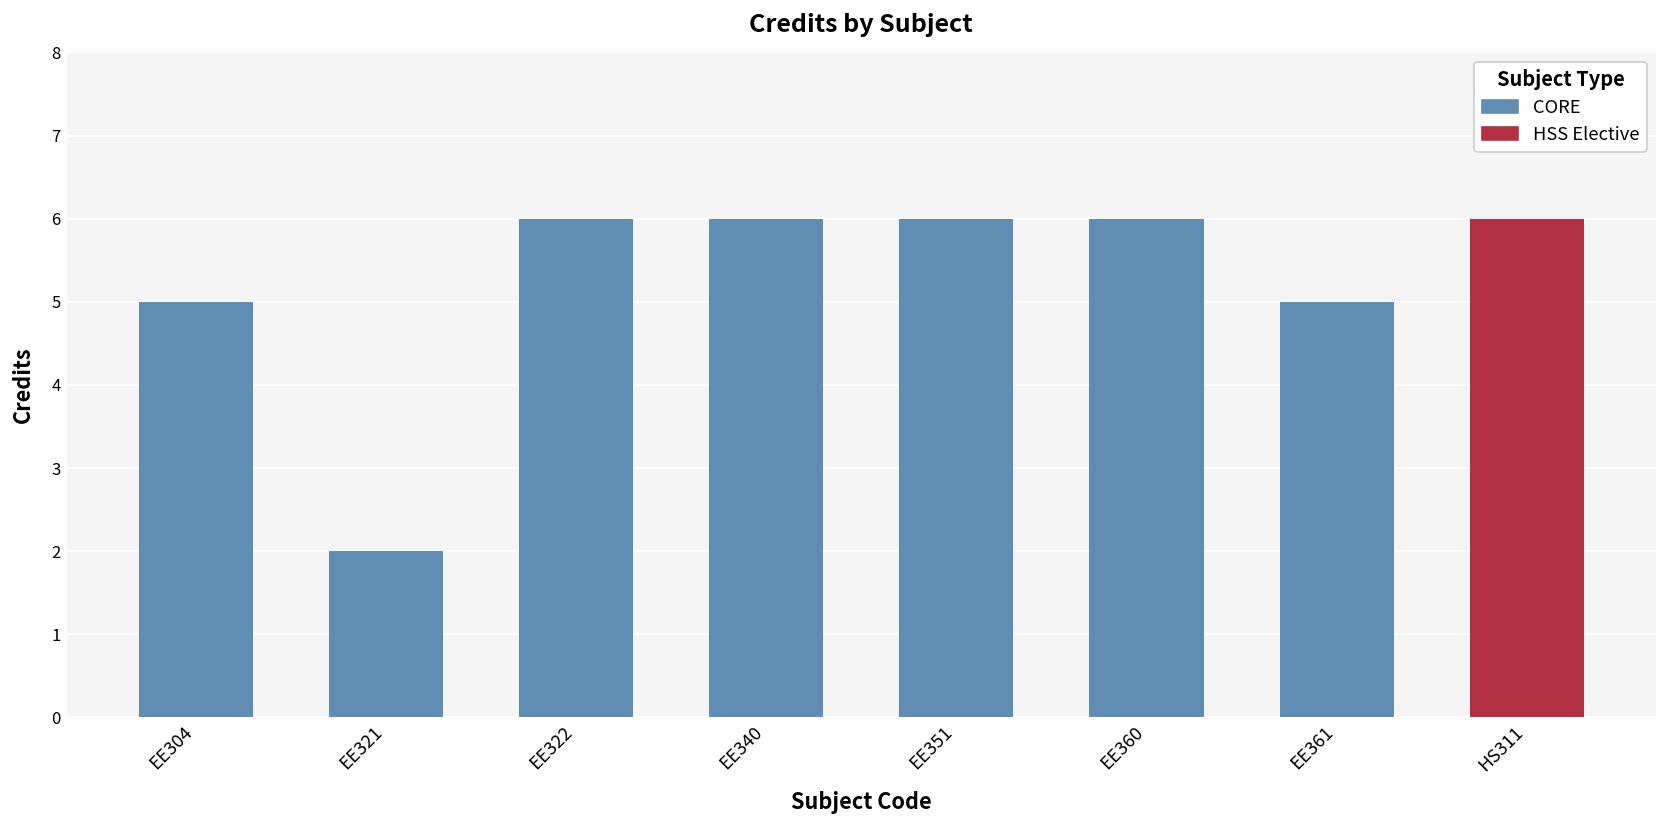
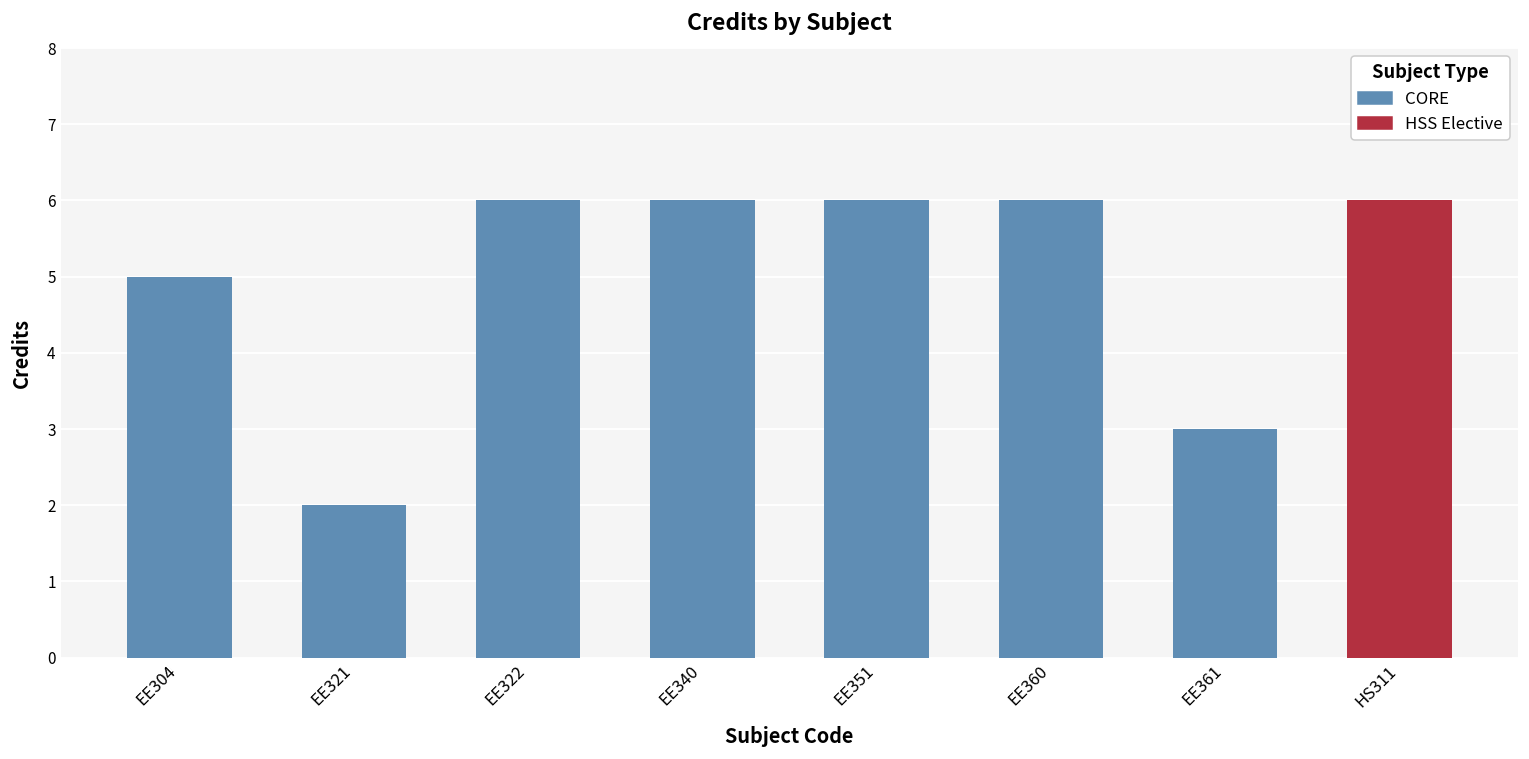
  {
    "EE304": 5,
    "EE321": 2,
    "EE322": 6,
    "EE340": 6,
    "EE351": 6,
    "EE360": 6,
-   "EE361": 5,
+   "EE361": 3,
    "HS311": 6
  }
